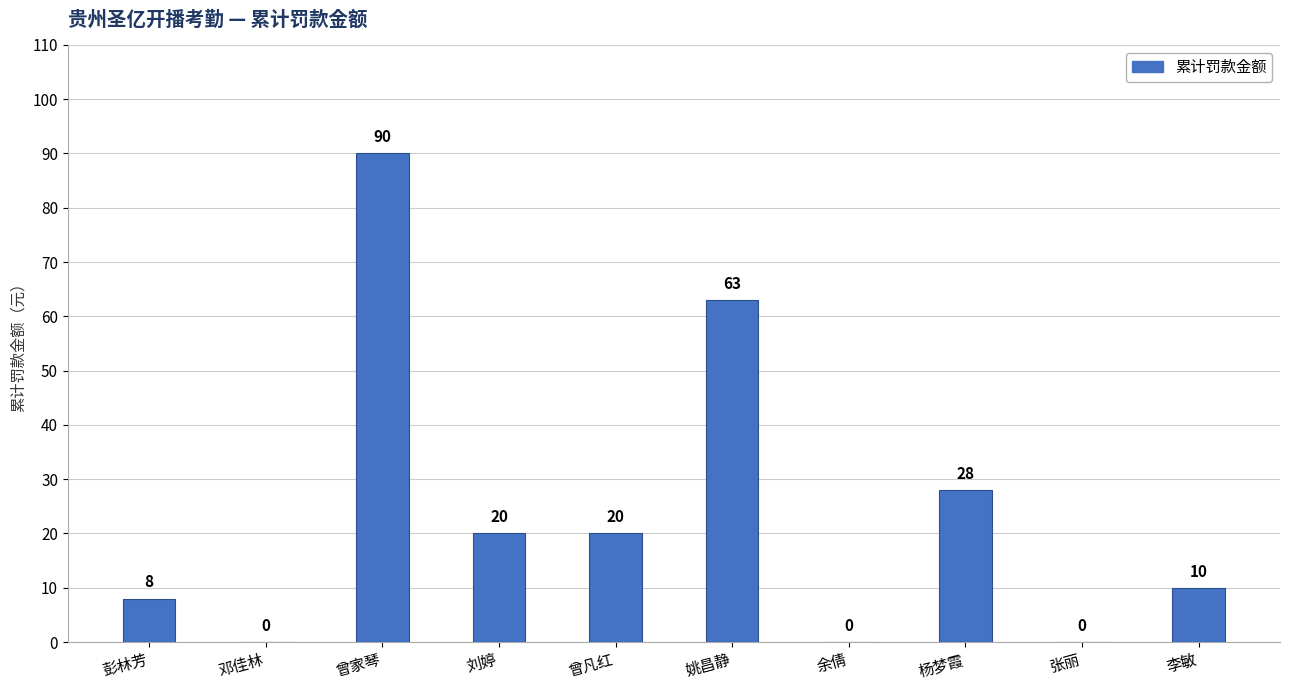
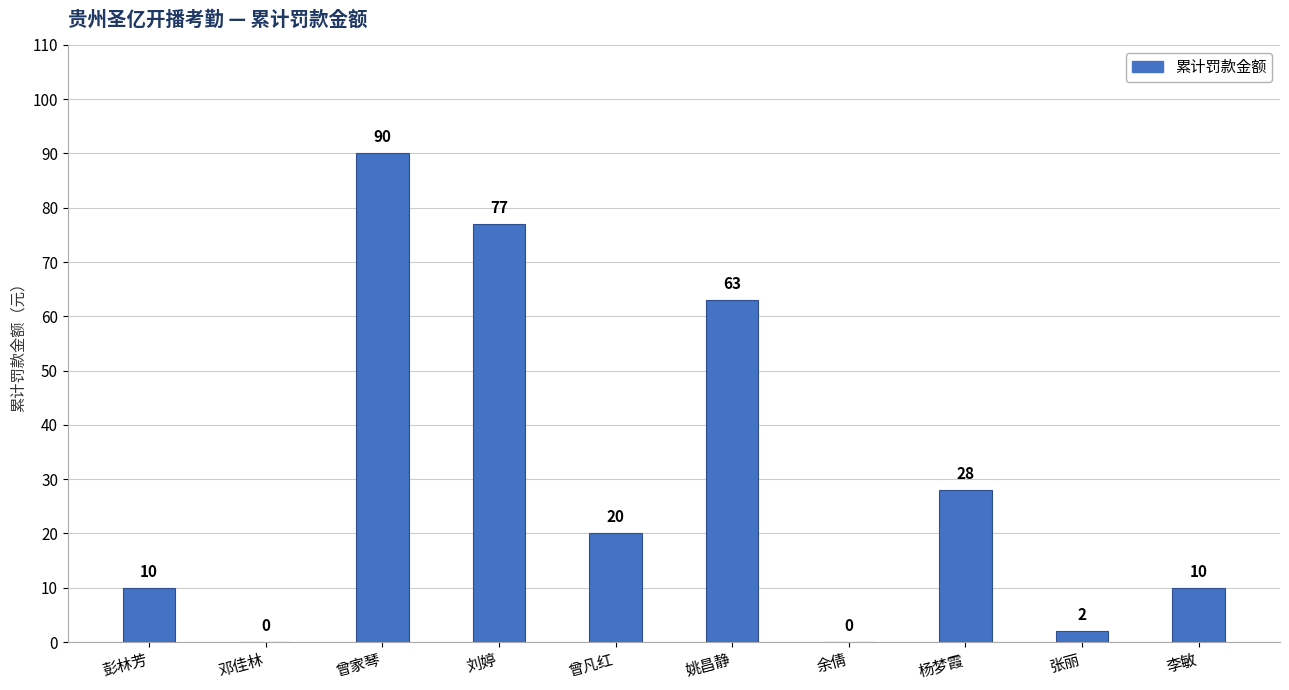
  {
-   "彭林芳": 8,
+   "彭林芳": 10,
    "邓佳林": 0,
    "曾家琴": 90,
-   "刘婷": 20,
+   "刘婷": 77,
    "曾凡红": 20,
    "姚昌静": 63,
    "余倩": 0,
    "杨梦霞": 28,
-   "张丽": 0,
+   "张丽": 2,
    "李敏": 10
  }
